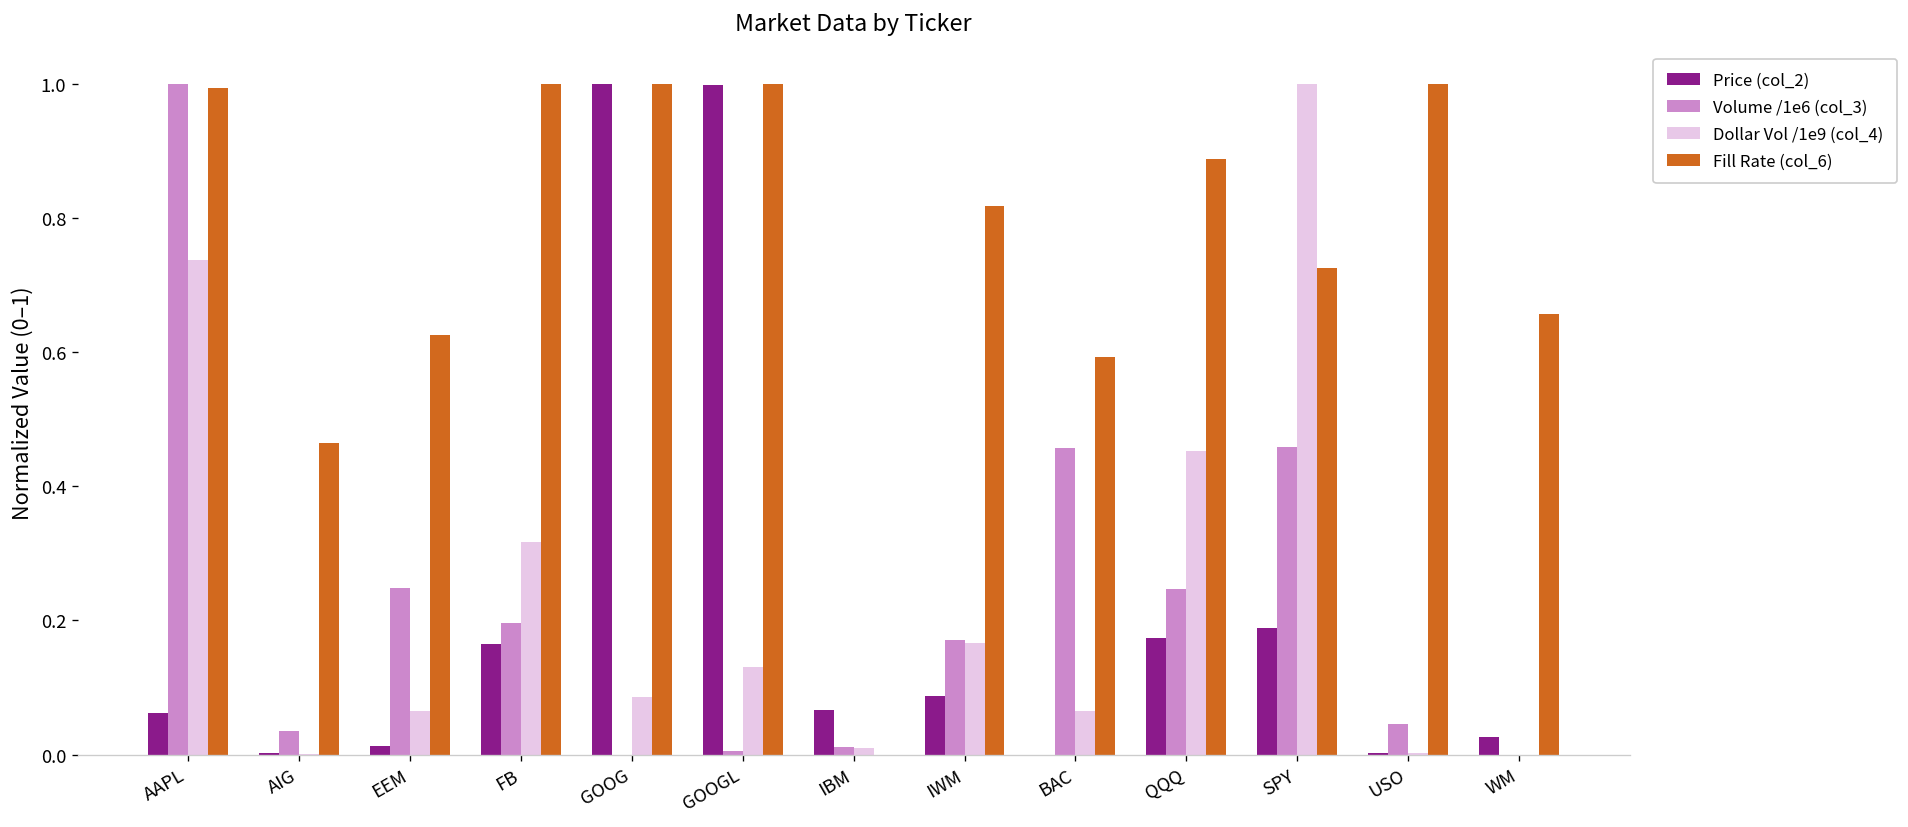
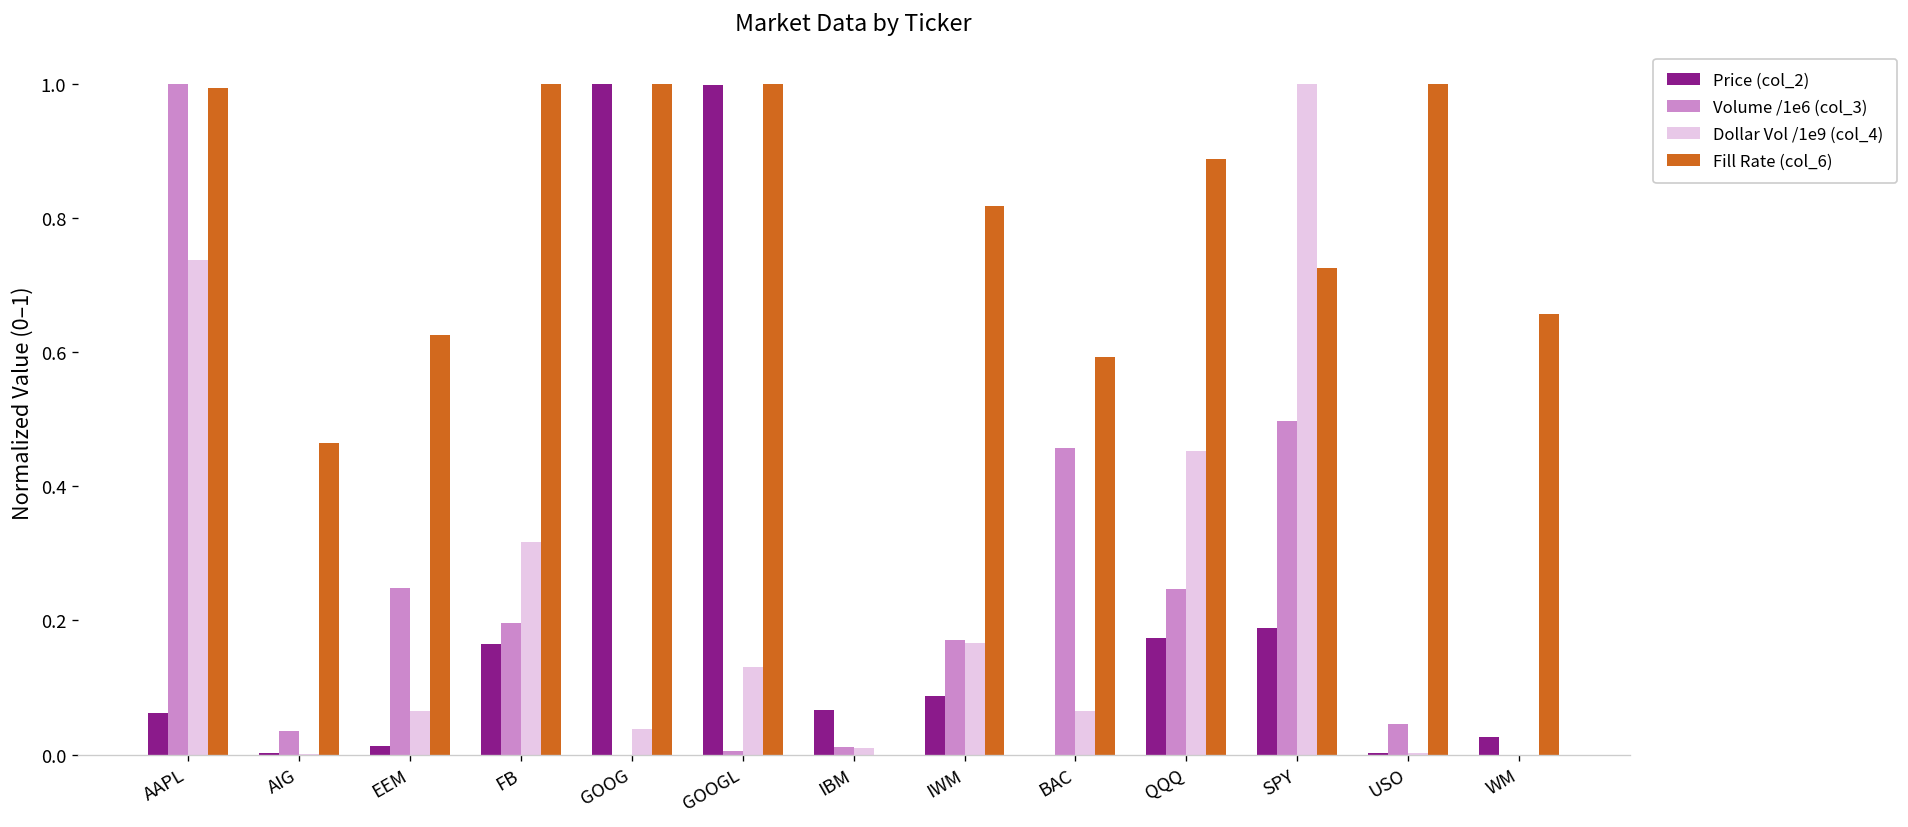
  {
    "Price (col_2)": {
      "AAPL": 0.06,
      "EEM": 0.01,
      "FB": 0.16,
      "GOOG": 1.00,
      "GOOGL": 1.00,
      "IBM": 0.07,
      "IWM": 0.09,
      "BAC": 0.00,
      "QQQ": 0.17,
      "SPY": 0.19,
      "WM": 0.03
    },
    "Volume /1e6 (col_3)": {
      "AAPL": 1.00,
      "AIG": 0.04,
      "EEM": 0.25,
      "FB": 0.20,
      "GOOGL": 0.00,
      "IBM": 0.01,
      "IWM": 0.17,
      "BAC": 0.46,
      "QQQ": 0.25,
-     "SPY": 0.46,
+     "SPY": 0.50,
      "USO": 0.05,
      "WM": 0.00
    },
    "Dollar Vol /1e9 (col_4)": {
      "AAPL": 0.74,
      "EEM": 0.07,
      "FB": 0.32,
-     "GOOG": 0.09,
+     "GOOG": 0.04,
      "GOOGL": 0.13,
      "IBM": 0.01,
      "IWM": 0.17,
      "BAC": 0.06,
      "QQQ": 0.45,
      "SPY": 1.00,
      "WM": 0.00
    },
    "Fill Rate (col_6)": {
      "AAPL": 0.99,
      "AIG": 0.46,
      "EEM": 0.63,
      "FB": 1.00,
      "GOOG": 1.00,
      "GOOGL": 1.00,
      "IBM": 0.00,
      "IWM": 0.82,
      "BAC": 0.59,
      "QQQ": 0.89,
      "SPY": 0.73,
      "USO": 1.00,
      "WM": 0.66
    }
  }
